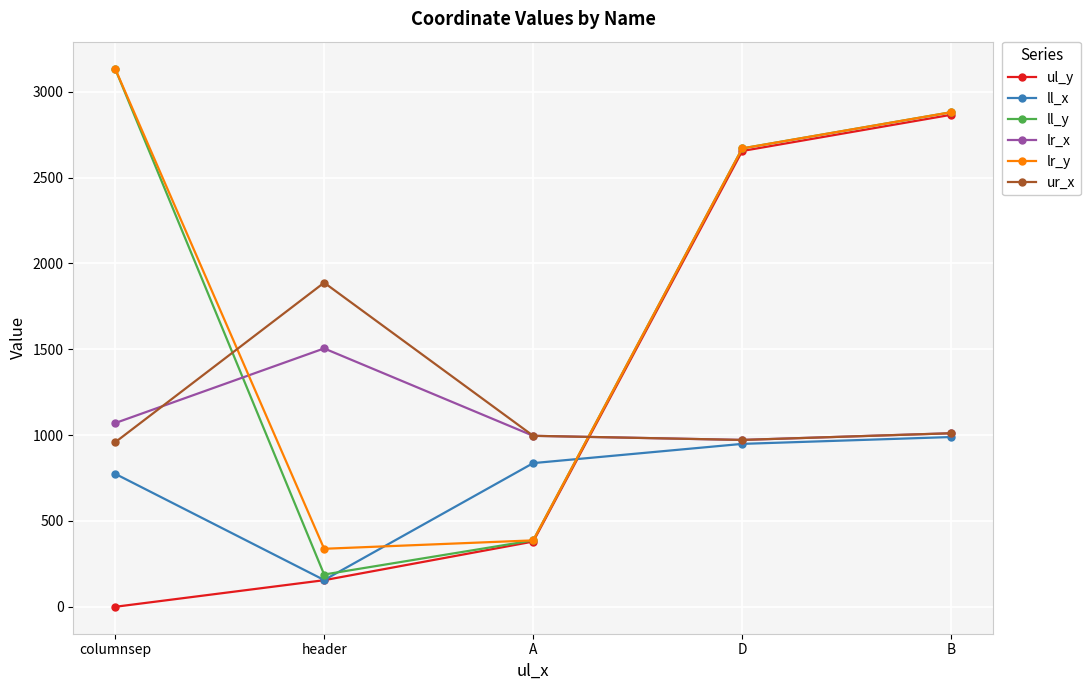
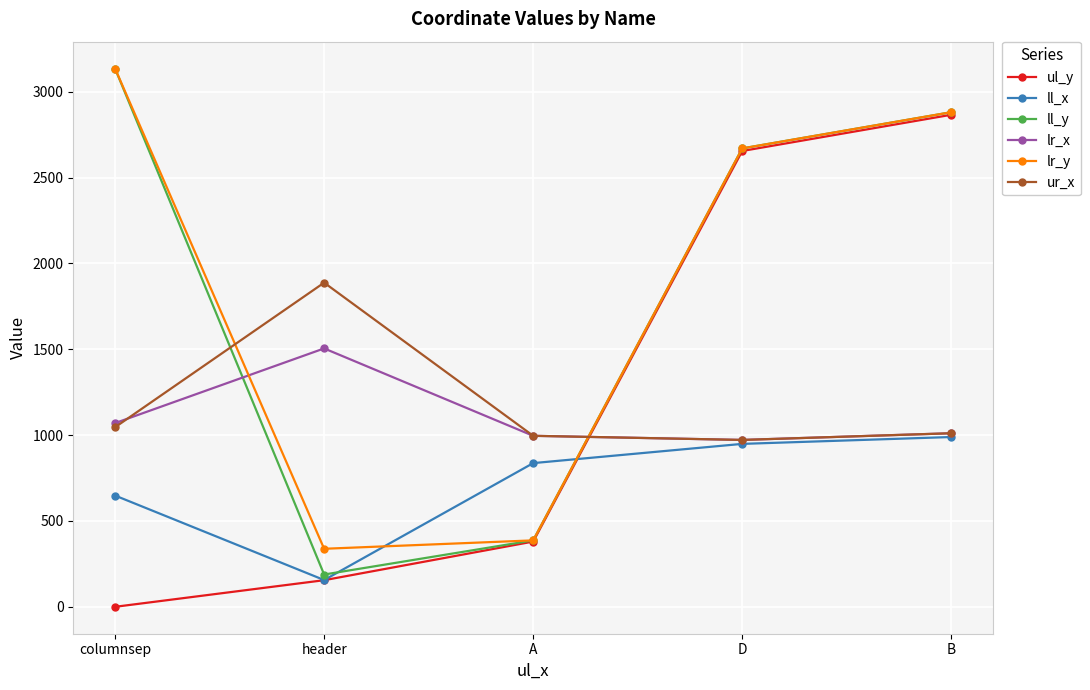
  {
    "ul_y": {
      "columnsep": 0,
      "D": 2660,
      "B": 2870
    },
    "ll_x": {
-     "columnsep": 780,
+     "columnsep": 650,
      "A": 840,
      "D": 950,
      "B": 990
    },
    "ll_y": {
      "header": 190
    },
    "lr_x": {
      "columnsep": 1070,
      "header": 1510
    },
    "lr_y": {
      "header": 340
    },
    "ur_x": {
-     "columnsep": 960,
+     "columnsep": 1050,
      "header": 1890
    }
  }
